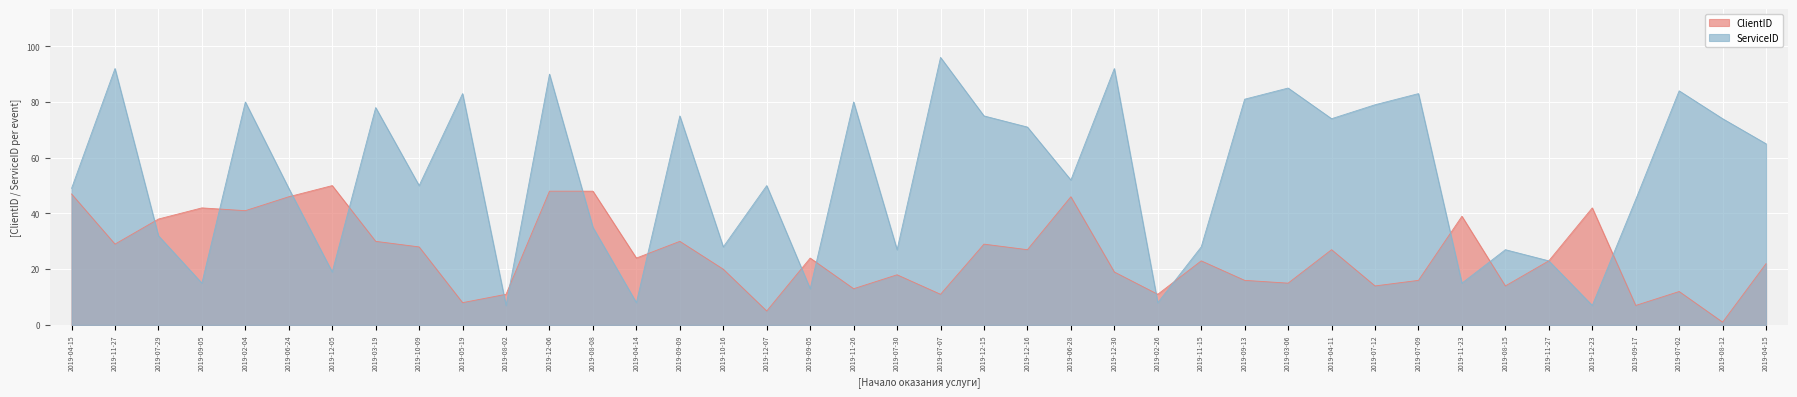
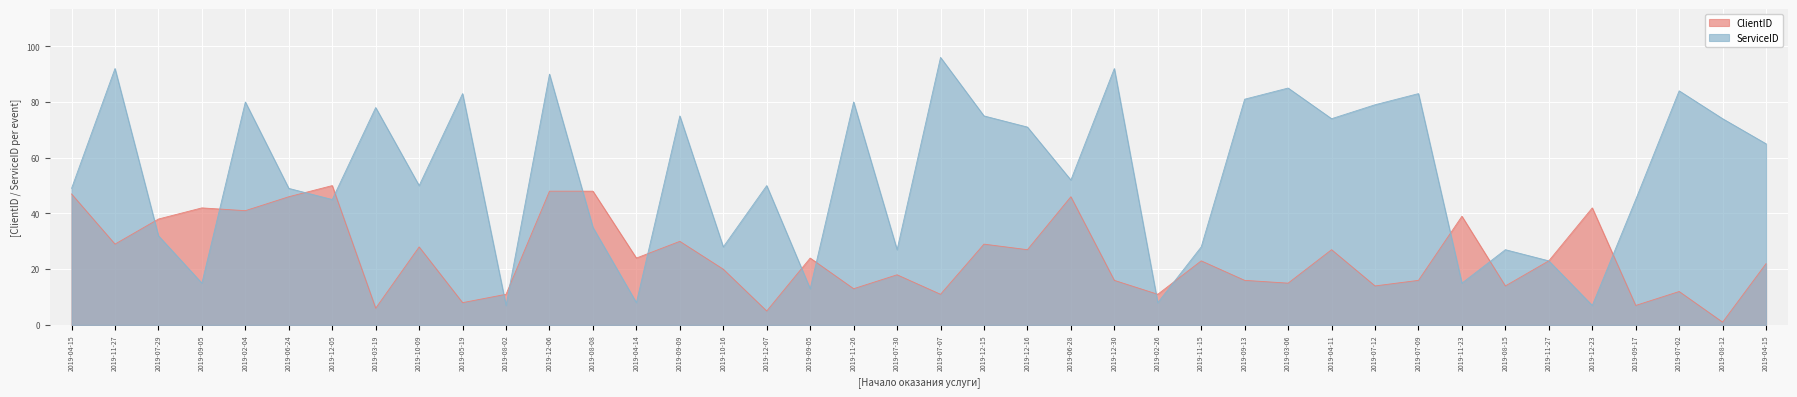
  {
    "ClientID": {
      "2019-07-29": 38,
      "2019-02-04": 41,
      "2019-06-24": 46,
      "2019-12-05": 50,
-     "2019-03-19": 30,
+     "2019-03-19": 6,
      "2019-10-09": 28,
      "2019-05-19": 8,
      "2019-08-02": 11,
      "2019-12-06": 48,
      "2019-08-08": 48,
      "2019-04-14": 24,
      "2019-09-09": 30,
      "2019-10-16": 20,
      "2019-12-07": 5,
      "2019-11-26": 13,
      "2019-07-30": 18,
      "2019-07-07": 11,
      "2019-12-15": 29,
      "2019-12-16": 27,
      "2019-06-28": 46,
-     "2019-12-30": 19,
+     "2019-12-30": 16,
      "2019-02-26": 11,
      "2019-11-15": 23,
      "2019-09-13": 16,
      "2019-03-06": 15,
      "2019-04-11": 27,
      "2019-07-12": 14,
      "2019-07-09": 16,
      "2019-11-23": 39,
      "2019-08-15": 14,
      "2019-12-23": 42,
      "2019-09-17": 7,
      "2019-07-02": 12,
      "2019-08-12": 1
    },
    "ServiceID": {
      "2019-07-29": 32,
      "2019-02-04": 80,
      "2019-06-24": 49,
-     "2019-12-05": 19,
+     "2019-12-05": 45,
      "2019-03-19": 78,
      "2019-10-09": 50,
      "2019-05-19": 83,
      "2019-08-02": 7,
      "2019-12-06": 90,
      "2019-08-08": 35,
      "2019-04-14": 8,
      "2019-09-09": 75,
      "2019-10-16": 28,
      "2019-12-07": 50,
      "2019-11-26": 80,
      "2019-07-30": 27,
      "2019-07-07": 96,
      "2019-12-15": 75,
      "2019-12-16": 71,
      "2019-06-28": 52,
      "2019-12-30": 92,
      "2019-02-26": 8,
      "2019-11-15": 28,
      "2019-09-13": 81,
      "2019-03-06": 85,
      "2019-04-11": 74,
      "2019-07-12": 79,
      "2019-07-09": 83,
      "2019-11-23": 15,
      "2019-08-15": 27,
      "2019-12-23": 7,
      "2019-09-17": 45,
      "2019-07-02": 84,
      "2019-08-12": 74
    }
  }
